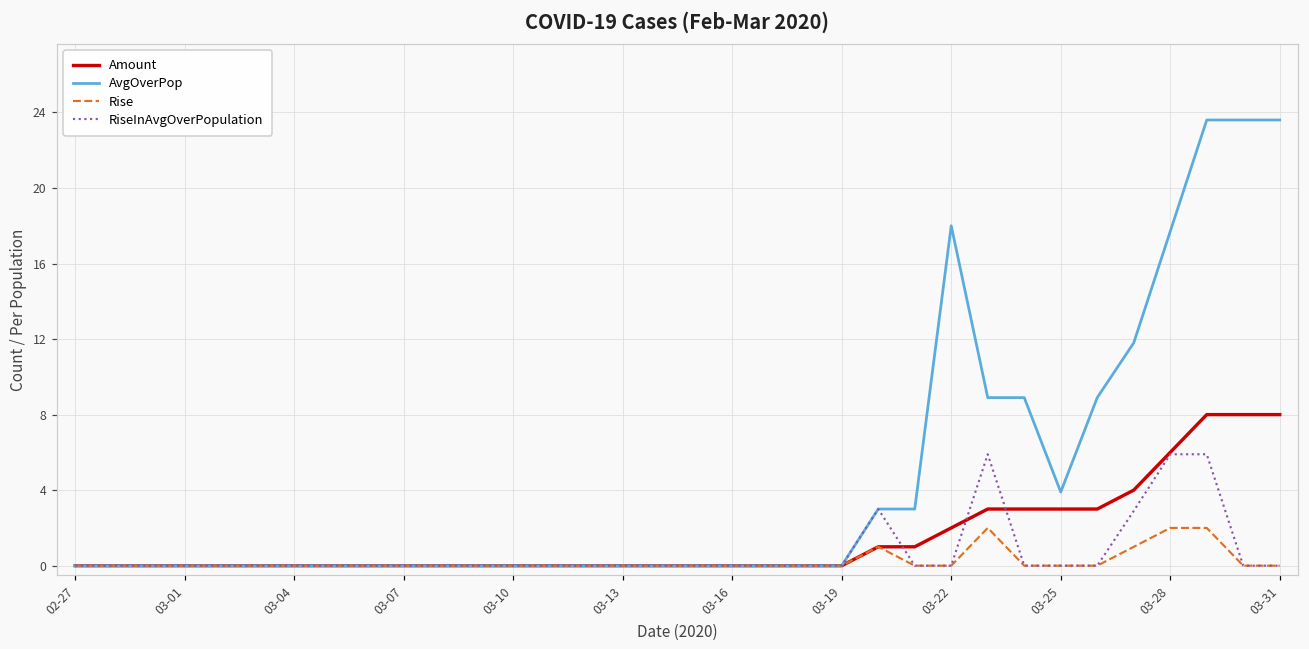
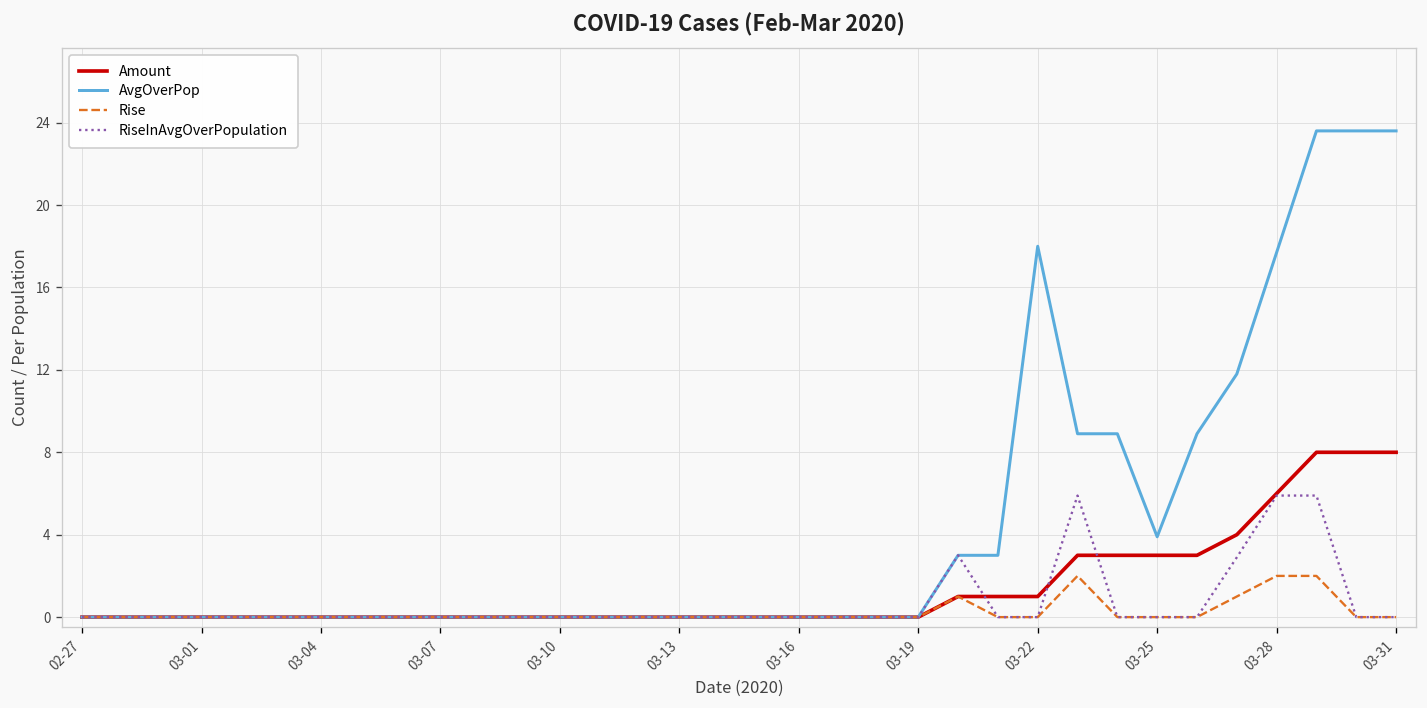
  {
    "Amount": {
-     "03-22": 2,
+     "03-22": 1,
      "03-25": 3,
      "03-31": 8
    },
    "AvgOverPop": {
      "03-22": 18,
      "03-25": 4,
      "03-28": 17.7,
      "03-31": 23.6
    },
    "Rise": {
      "03-28": 2
    }
  }
